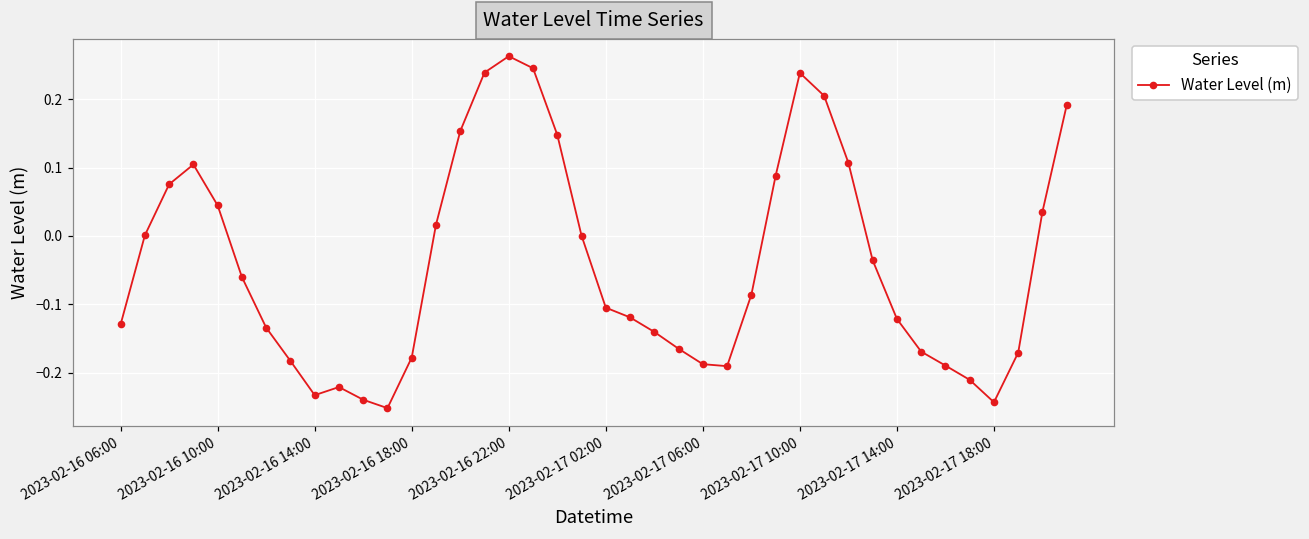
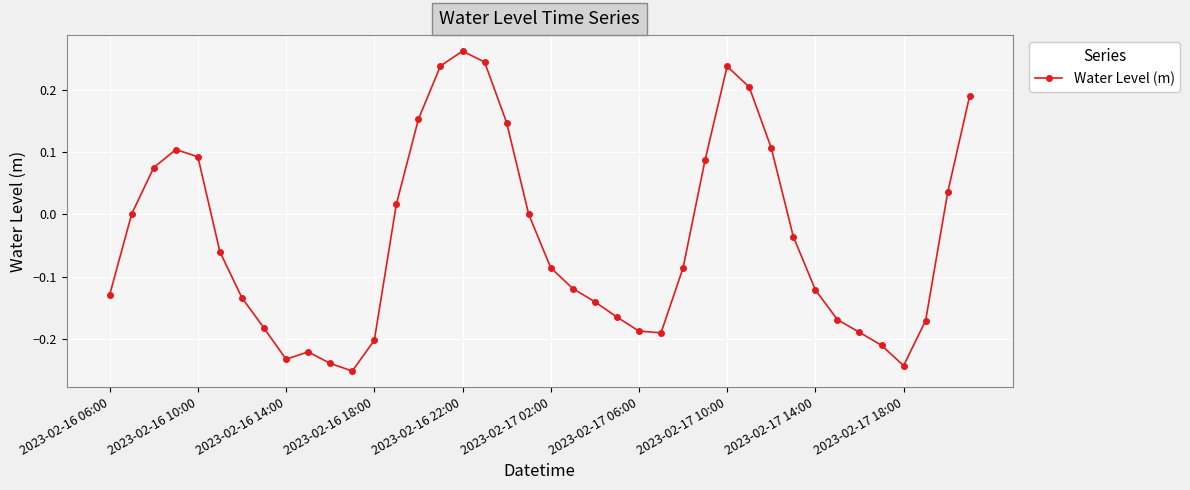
  {
    "2023-02-16 06:00": -0.13,
-   "2023-02-16 10:00": 0.04,
+   "2023-02-16 10:00": 0.09,
    "2023-02-16 14:00": -0.23,
-   "2023-02-16 18:00": -0.18,
+   "2023-02-16 18:00": -0.20,
    "2023-02-16 22:00": 0.26,
-   "2023-02-17 02:00": -0.10,
+   "2023-02-17 02:00": -0.09,
    "2023-02-17 06:00": -0.19,
    "2023-02-17 10:00": 0.24,
    "2023-02-17 14:00": -0.12,
    "2023-02-17 18:00": -0.24
  }
